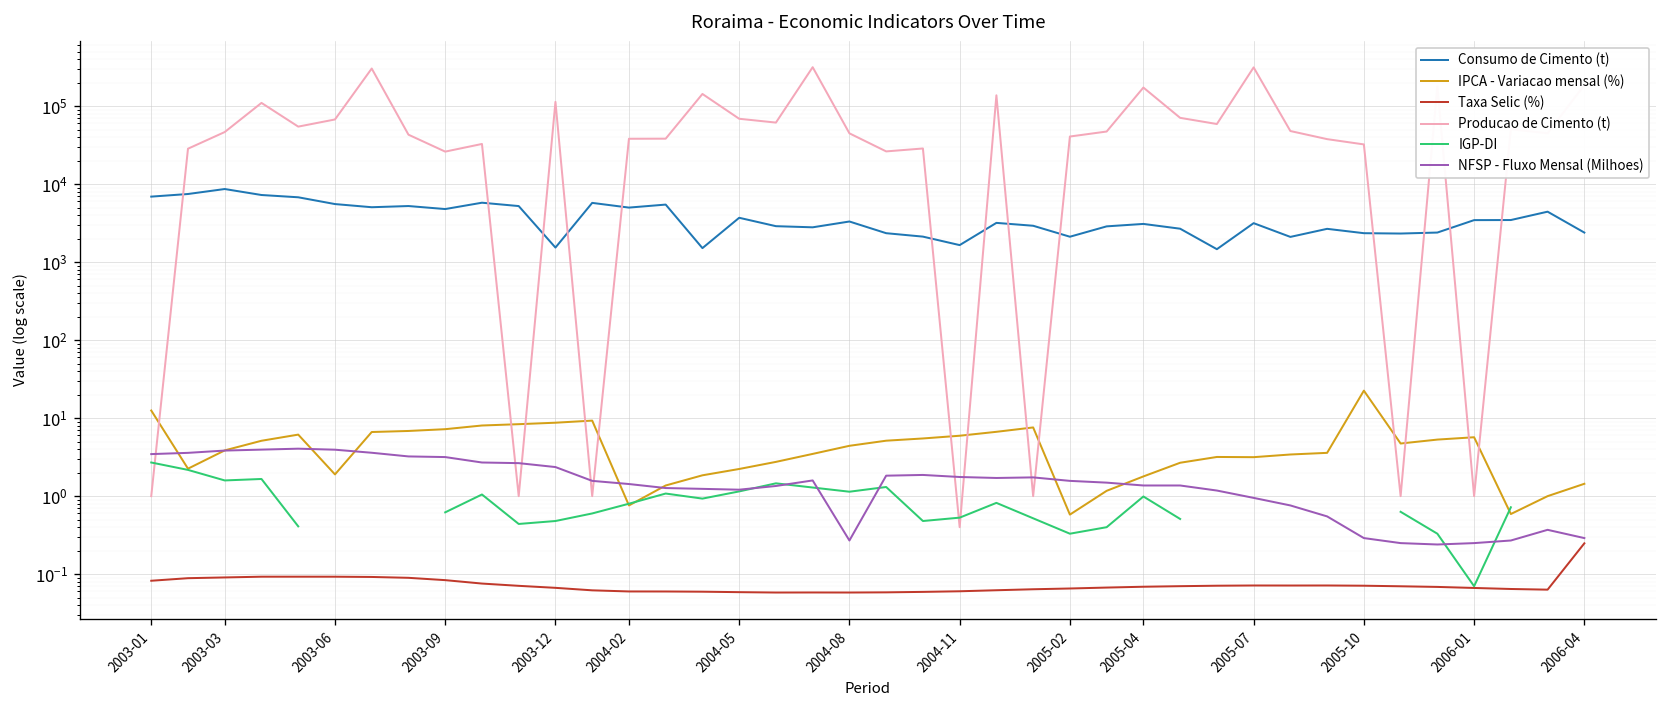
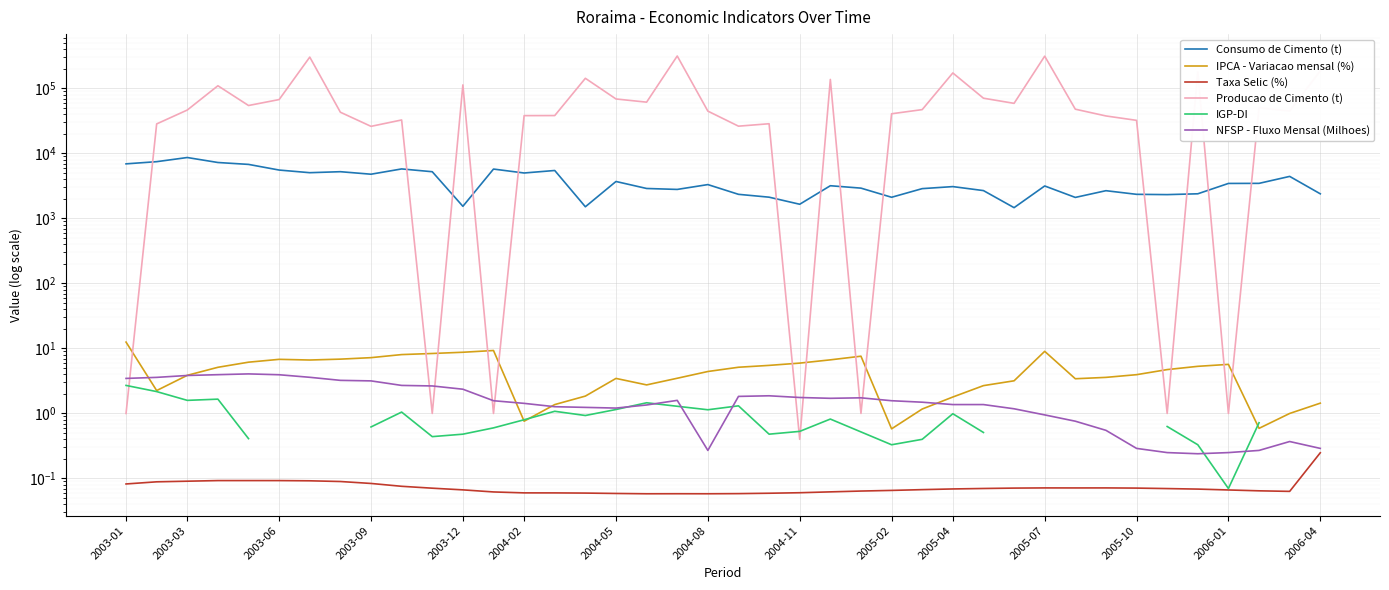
  {
    "Consumo de Cimento (t)": {
      "2003-01": 7000,
      "2003-03": 9000,
      "2003-06": 6000,
      "2003-09": 5000,
      "2003-12": 1500,
      "2004-02": 5000,
      "2004-05": 4000,
      "2004-08": 3000,
      "2004-11": 1700,
      "2005-02": 2100,
      "2005-04": 3000,
      "2005-07": 3000,
      "2005-10": 2400,
      "2006-01": 3000,
      "2006-04": 2400
    },
    "IPCA - Variacao mensal (%)": {
      "2003-01": 13,
-     "2003-06": 1.9,
+     "2003-06": 7,
      "2003-09": 7,
      "2003-12": 9,
-     "2004-05": 2.2,
+     "2004-05": 3,
      "2004-08": 4,
      "2004-11": 6,
      "2005-02": 0.6,
      "2005-04": 1.8,
-     "2005-07": 3,
-     "2005-10": 23,
+     "2005-07": 9,
+     "2005-10": 4,
      "2006-01": 6,
      "2006-04": 1.4
    },
    "Taxa Selic (%)": {
      "2003-01": 0.08,
      "2003-03": 0.09,
      "2003-06": 0.1,
      "2003-09": 0.08,
      "2003-12": 0.07,
      "2004-02": 0.06,
      "2004-05": 0.06,
      "2004-08": 0.06,
      "2004-11": 0.06,
      "2005-02": 0.07,
      "2005-04": 0.07,
      "2005-07": 0.07,
      "2005-10": 0.07,
      "2006-04": 0.25
    },
    "Producao de Cimento (t)": {
      "2003-01": 1.0,
      "2003-03": 50000,
      "2003-06": 70000,
      "2003-09": 26000,
      "2003-12": 110000,
      "2004-02": 40000,
      "2004-05": 70000,
      "2004-08": 40000,
      "2004-11": 0.4,
      "2005-02": 40000,
      "2005-04": 170000,
      "2005-07": 300000,
      "2005-10": 30000,
      "2006-01": 1.0
    },
    "IGP-DI": {
      "2003-01": 2.7,
      "2003-03": 1.6,
      "2003-09": 0.6,
      "2003-12": 0.5,
      "2004-08": 1.1,
      "2004-11": 0.5,
      "2005-02": 0.3,
      "2005-04": 1.0
    },
    "NFSP - Fluxo Mensal (Milhoes)": {
      "2003-01": 3,
      "2003-06": 4,
      "2003-09": 3,
      "2003-12": 2.4,
      "2004-02": 1.4,
      "2004-08": 0.27,
      "2004-11": 1.8,
      "2005-02": 1.6,
      "2005-04": 1.4,
      "2005-07": 1.0,
      "2005-10": 0.3,
      "2006-01": 0.25,
      "2006-04": 0.3
    }
  }
